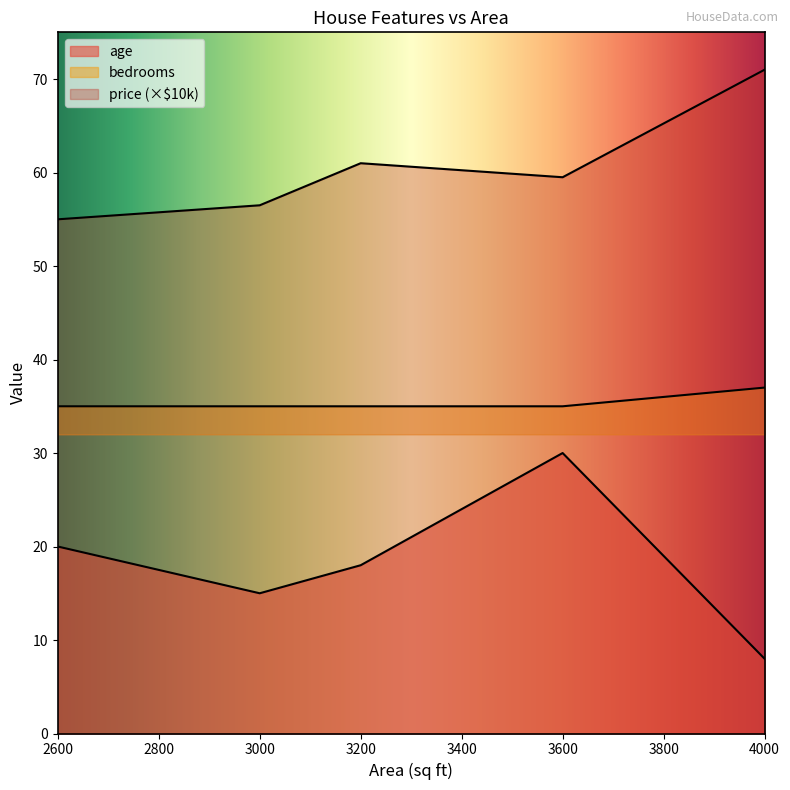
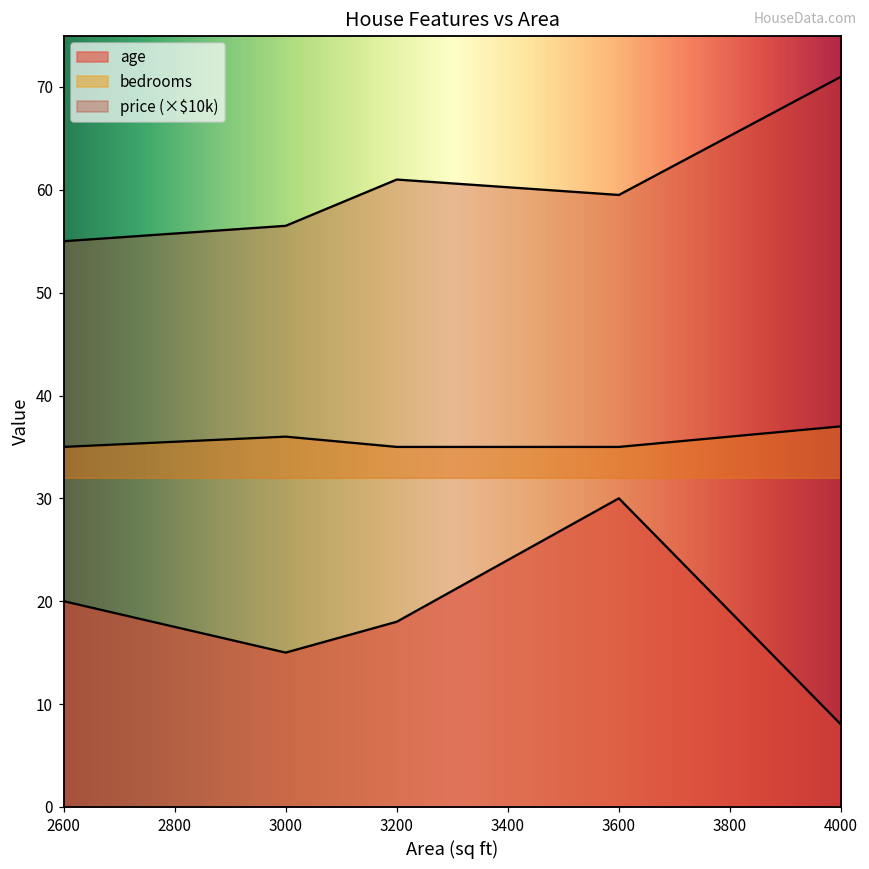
  {
    "bedrooms": {
      "2600": 35,
-     "3000": 35,
+     "3000": 36,
      "3200": 35,
      "3600": 35,
      "4000": 37
    }
  }
